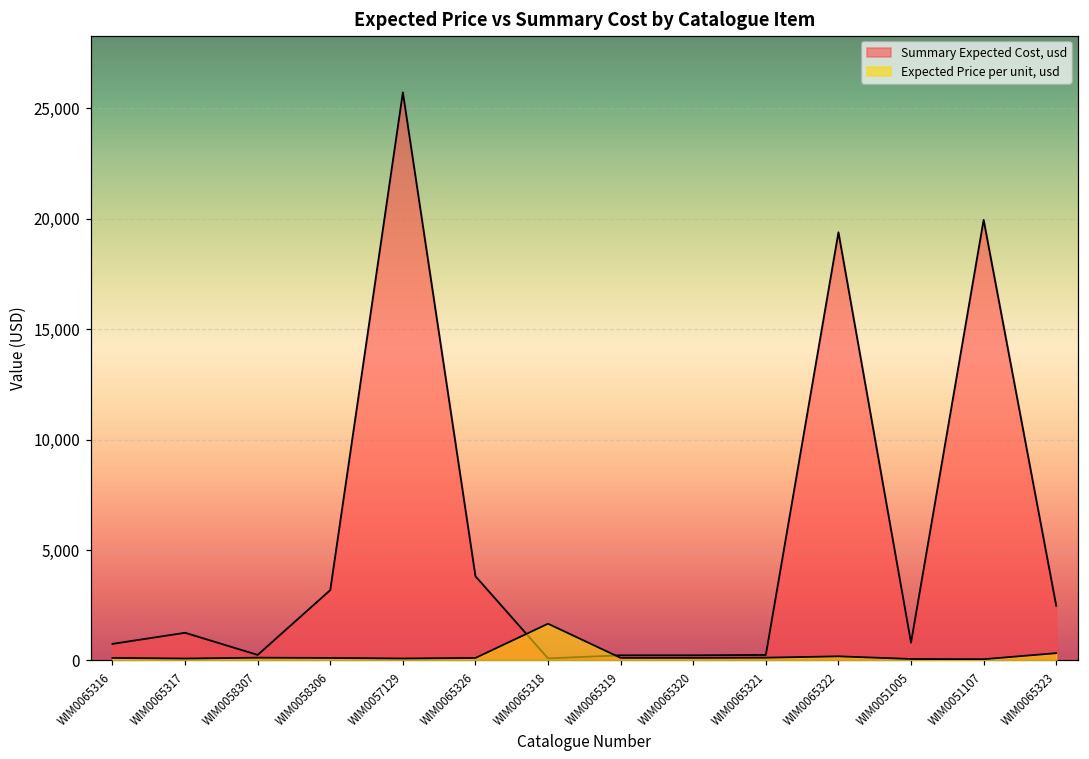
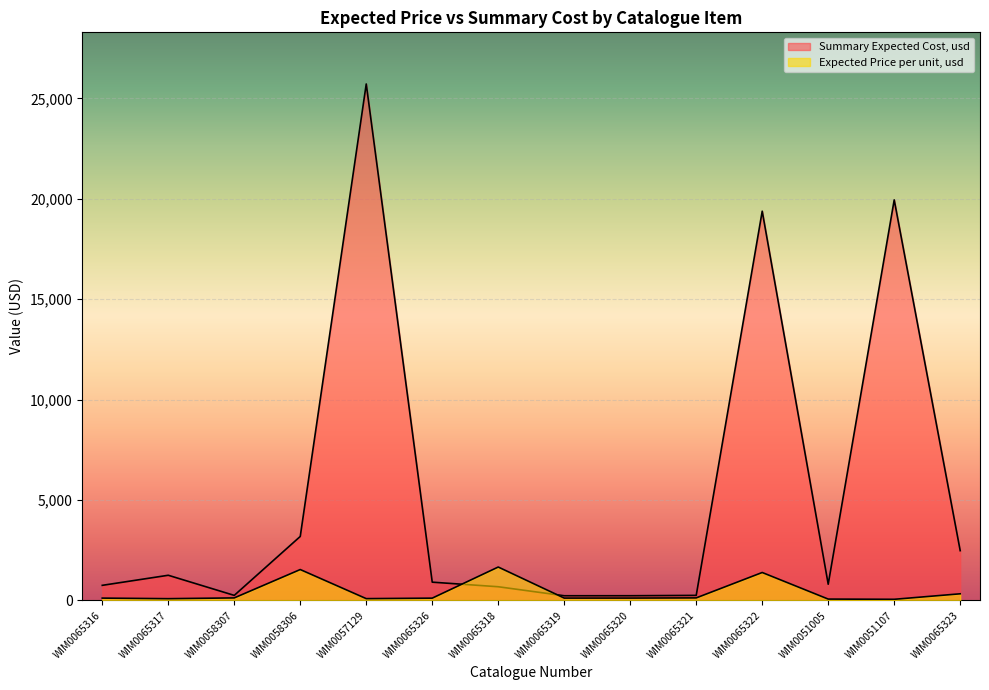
  {
    "Summary Expected Cost, usd": {
      "WIM0065316": "800",
      "WIM0065317": "1,300",
      "WIM0058306": "3,200",
      "WIM0057129": "25,700",
-     "WIM0065326": "3,800",
-     "WIM0065318": "100",
+     "WIM0065326": "900",
+     "WIM0065318": "700",
      "WIM0065322": "19,400",
      "WIM0051005": "800",
      "WIM0051107": "19,900",
      "WIM0065323": "2,500"
    },
    "Expected Price per unit, usd": {
      "WIM0065316": "100",
      "WIM0065317": "100",
-     "WIM0058306": "100",
+     "WIM0058306": "1,500",
      "WIM0057129": "100",
      "WIM0065326": "100",
      "WIM0065318": "1,700",
-     "WIM0065322": "200",
+     "WIM0065322": "1,400",
      "WIM0051005": "100",
      "WIM0051107": "100",
      "WIM0065323": "300"
    }
  }
